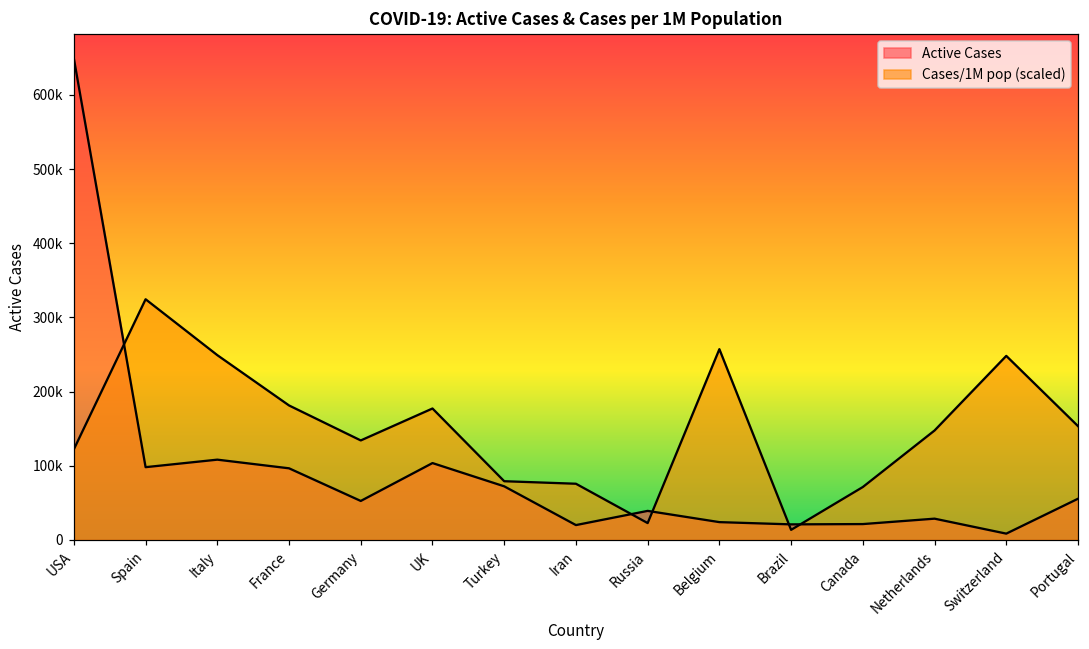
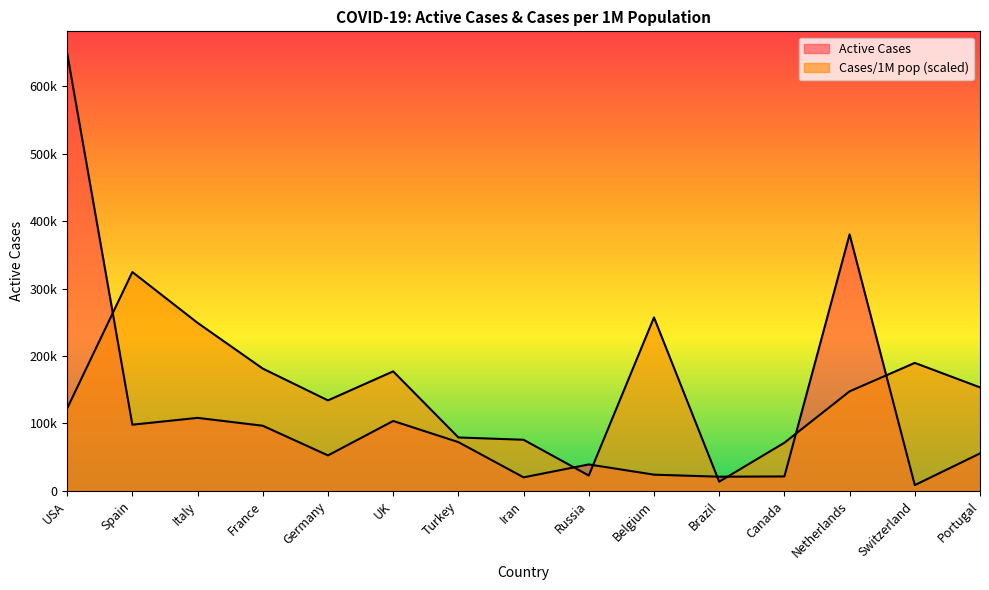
  {
    "Active Cases": {
      "USA": 650000,
      "Spain": 100000,
      "Italy": 110000,
      "France": 100000,
      "Germany": 50000,
      "UK": 100000,
      "Turkey": 70000,
      "Iran": 20000,
      "Russia": 40000,
      "Belgium": 20000,
      "Brazil": 20000,
      "Canada": 20000,
-     "Netherlands": 30000,
+     "Netherlands": 380000,
      "Switzerland": 10000,
      "Portugal": 60000
    },
    "Cases/1M pop (scaled)": {
      "USA": 120000,
      "Spain": 320000,
      "Italy": 250000,
      "France": 180000,
      "Germany": 130000,
      "UK": 180000,
      "Turkey": 80000,
      "Iran": 80000,
      "Russia": 20000,
      "Belgium": 260000,
      "Brazil": 10000,
      "Canada": 70000,
      "Netherlands": 150000,
-     "Switzerland": 250000,
+     "Switzerland": 190000,
      "Portugal": 150000
    }
  }
